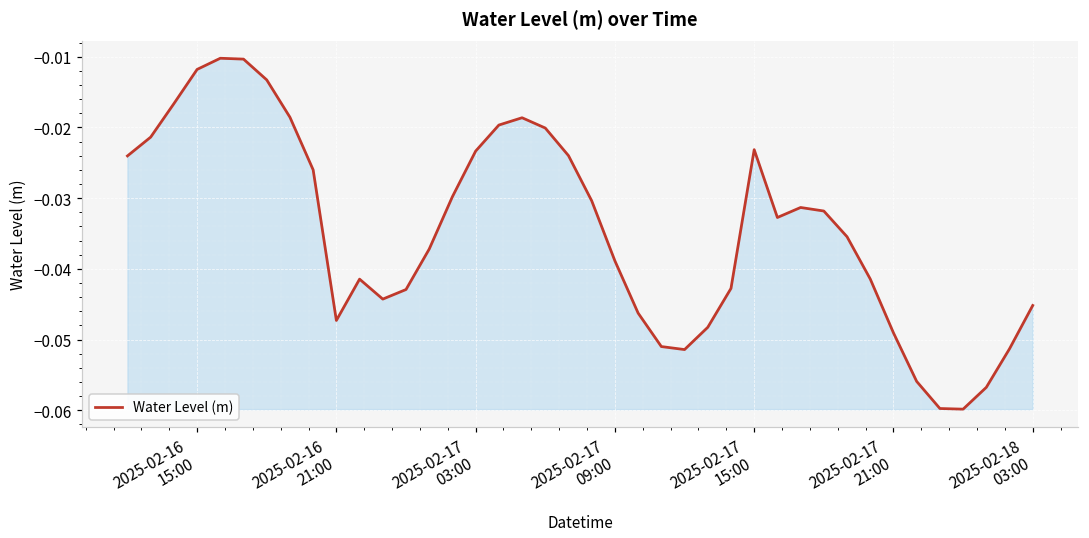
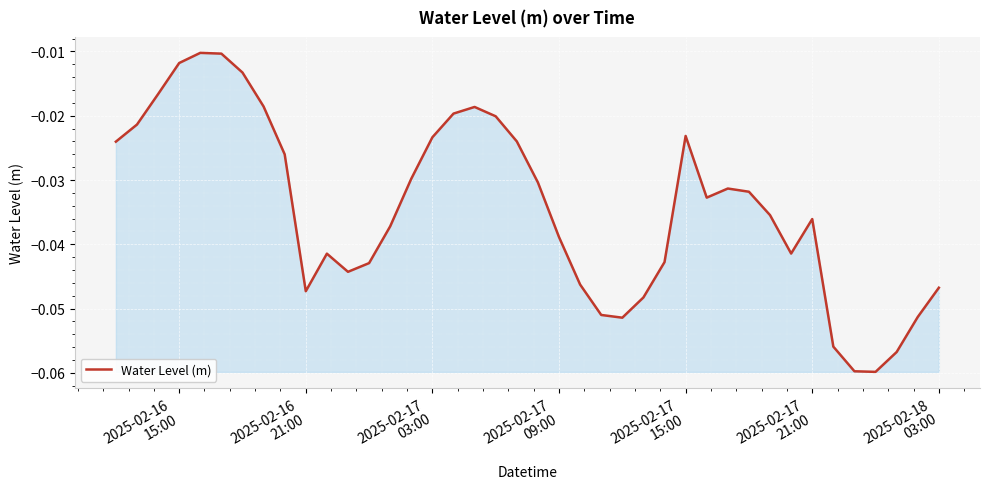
  {
    "2025-02-16 15:00": -0.012,
    "2025-02-16 21:00": -0.047,
    "2025-02-17 03:00": -0.023,
    "2025-02-17 09:00": -0.039,
    "2025-02-17 15:00": -0.023,
-   "2025-02-17 21:00": -0.049,
-   "2025-02-18 03:00": -0.045
+   "2025-02-17 21:00": -0.036,
+   "2025-02-18 03:00": -0.047
  }
